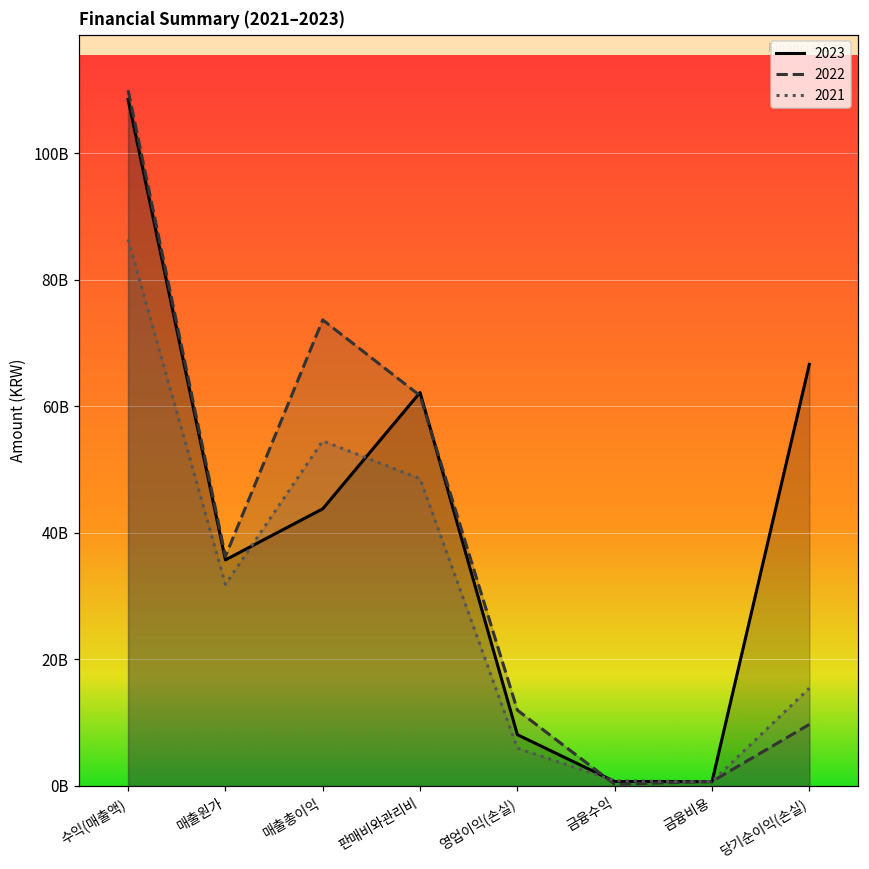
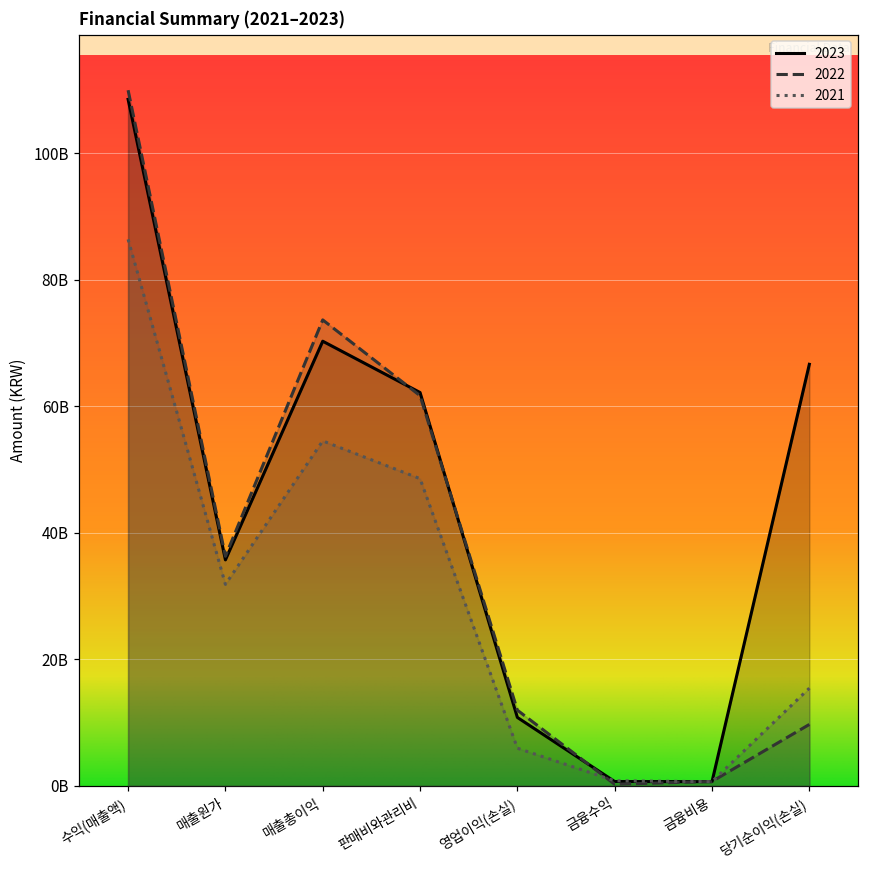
  {
    "2023": {
      "수익(매출액)": 108000000000,
      "매출원가": 36000000000,
-     "매출총이익": 44000000000,
+     "매출총이익": 70000000000,
      "판매비와관리비": 62000000000,
-     "영업이익(손실)": 8000000000,
+     "영업이익(손실)": 11000000000,
      "당기순이익(손실)": 67000000000
    }
  }
